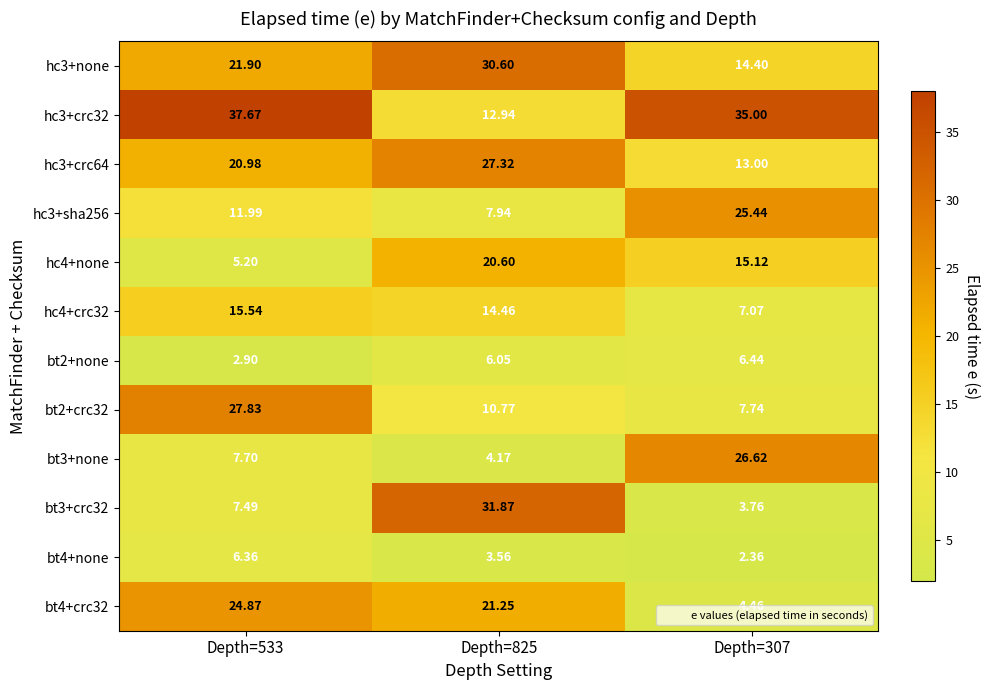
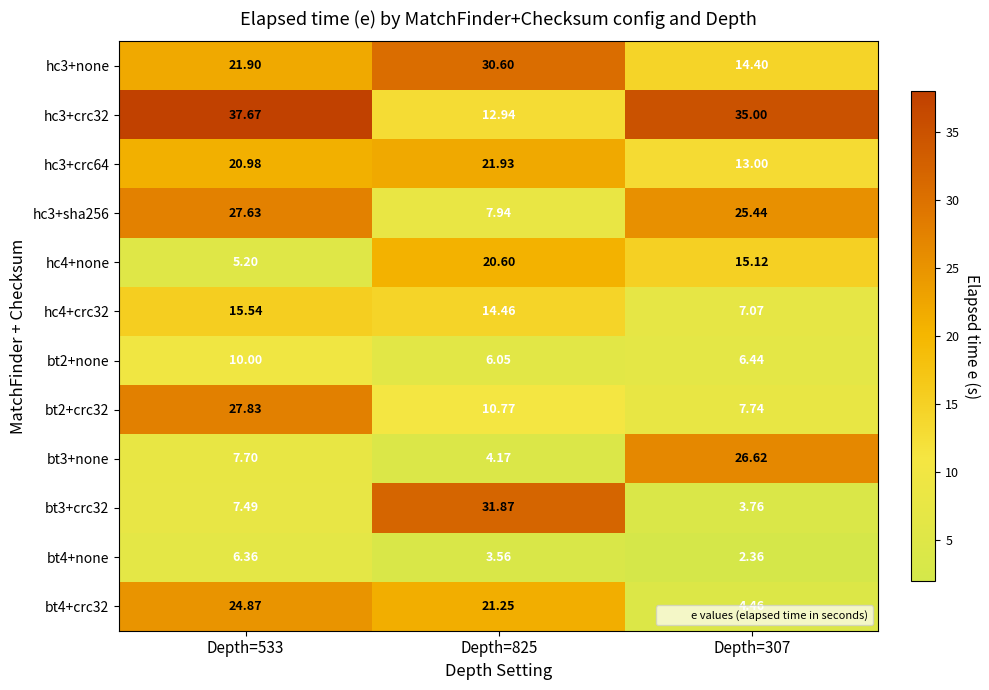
  {
    "hc3+none": {
      "Depth=533": 21.90,
      "Depth=825": 30.60,
      "Depth=307": 14.40
    },
    "hc3+crc32": {
      "Depth=533": 37.67,
      "Depth=825": 12.94,
      "Depth=307": 35.00
    },
    "hc3+crc64": {
      "Depth=533": 20.98,
-     "Depth=825": 27.32,
+     "Depth=825": 21.93,
      "Depth=307": 13.00
    },
    "hc3+sha256": {
-     "Depth=533": 11.99,
+     "Depth=533": 27.63,
      "Depth=825": 7.94,
      "Depth=307": 25.44
    },
    "hc4+none": {
      "Depth=533": 5.20,
      "Depth=825": 20.60,
      "Depth=307": 15.12
    },
    "hc4+crc32": {
      "Depth=533": 15.54,
      "Depth=825": 14.46,
      "Depth=307": 7.07
    },
    "bt2+none": {
-     "Depth=533": 2.90,
+     "Depth=533": 10.00,
      "Depth=825": 6.05,
      "Depth=307": 6.44
    },
    "bt2+crc32": {
      "Depth=533": 27.83,
      "Depth=825": 10.77,
      "Depth=307": 7.74
    },
    "bt3+none": {
      "Depth=533": 7.70,
      "Depth=825": 4.17,
      "Depth=307": 26.62
    },
    "bt3+crc32": {
      "Depth=533": 7.49,
      "Depth=825": 31.87,
      "Depth=307": 3.76
    },
    "bt4+none": {
      "Depth=533": 6.36,
      "Depth=825": 3.56,
      "Depth=307": 2.36
    },
    "bt4+crc32": {
      "Depth=533": 24.87,
      "Depth=825": 21.25
    }
  }
